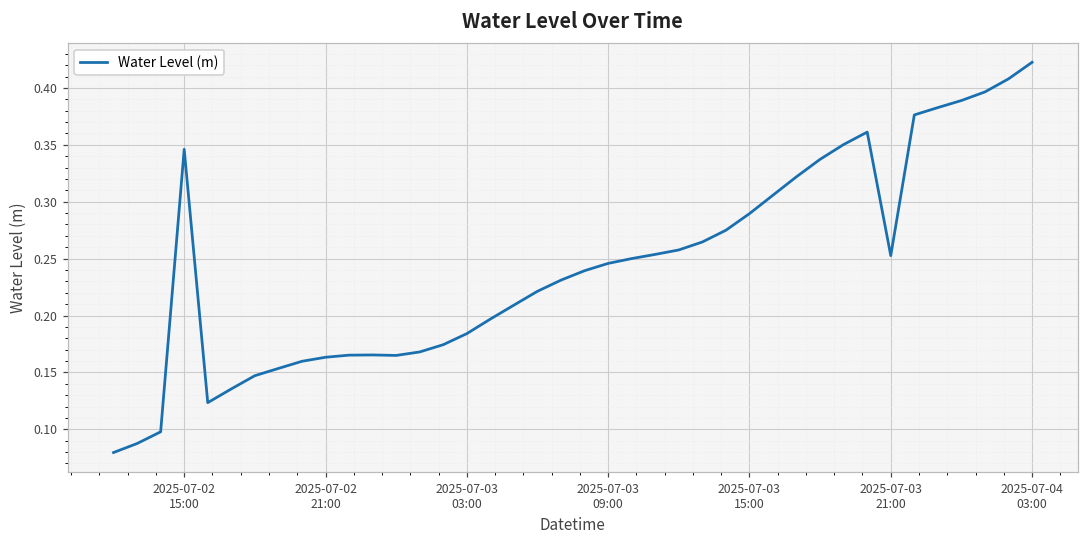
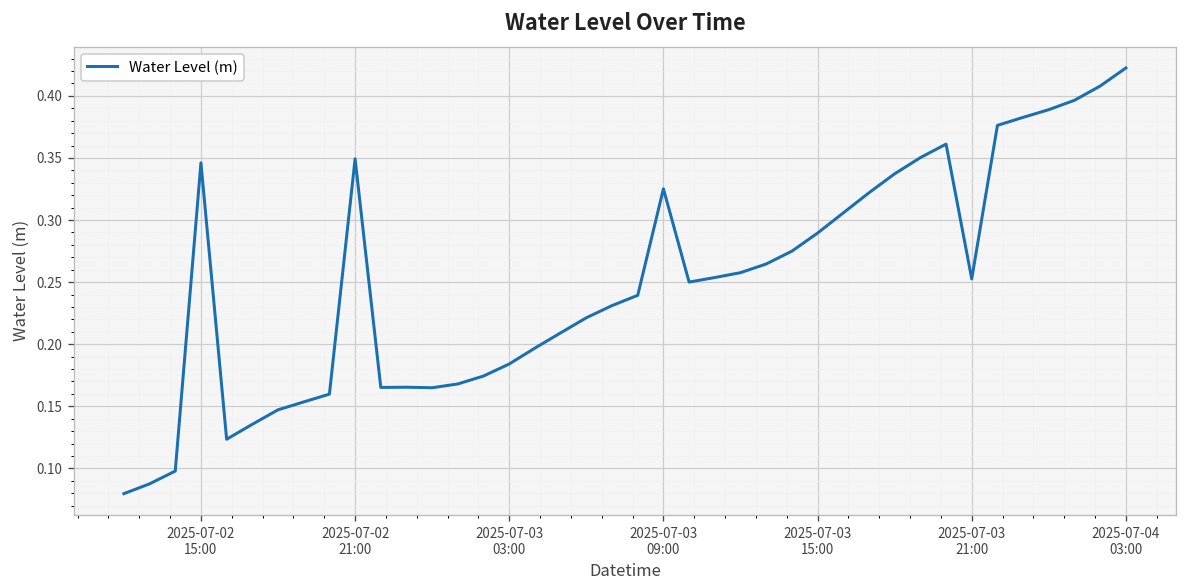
  {
    "2025-07-02 15:00": 0.346,
-   "2025-07-02 21:00": 0.163,
+   "2025-07-02 21:00": 0.349,
    "2025-07-03 03:00": 0.184,
-   "2025-07-03 09:00": 0.246,
+   "2025-07-03 09:00": 0.325,
    "2025-07-03 15:00": 0.290,
    "2025-07-03 21:00": 0.253,
    "2025-07-04 03:00": 0.422
  }
